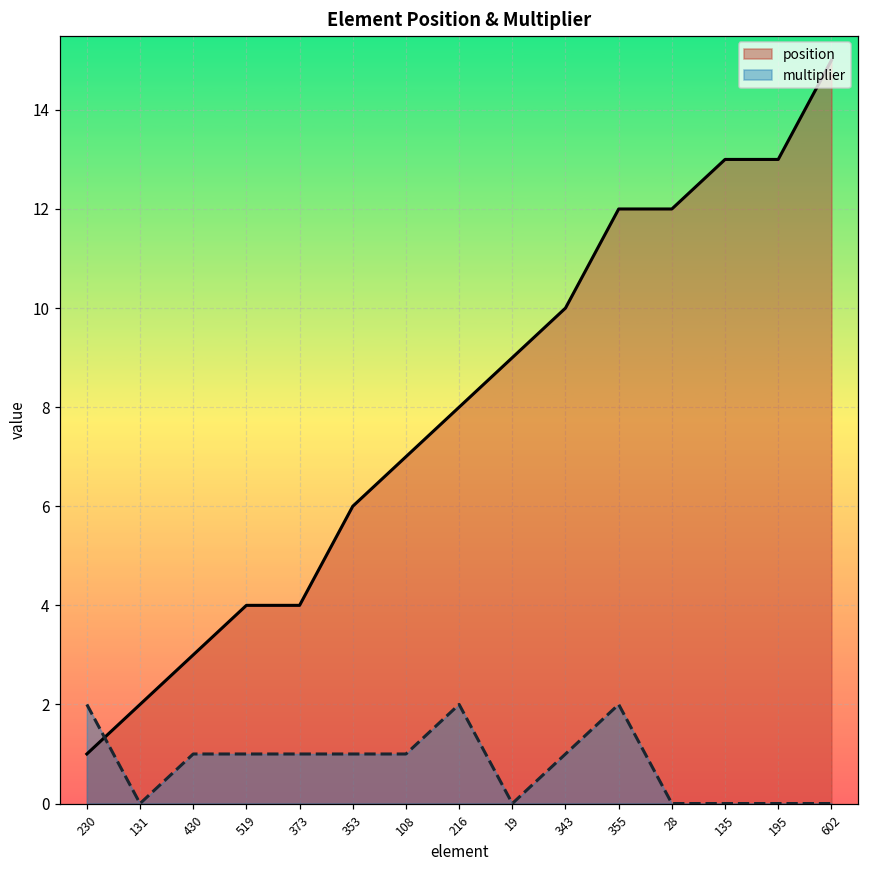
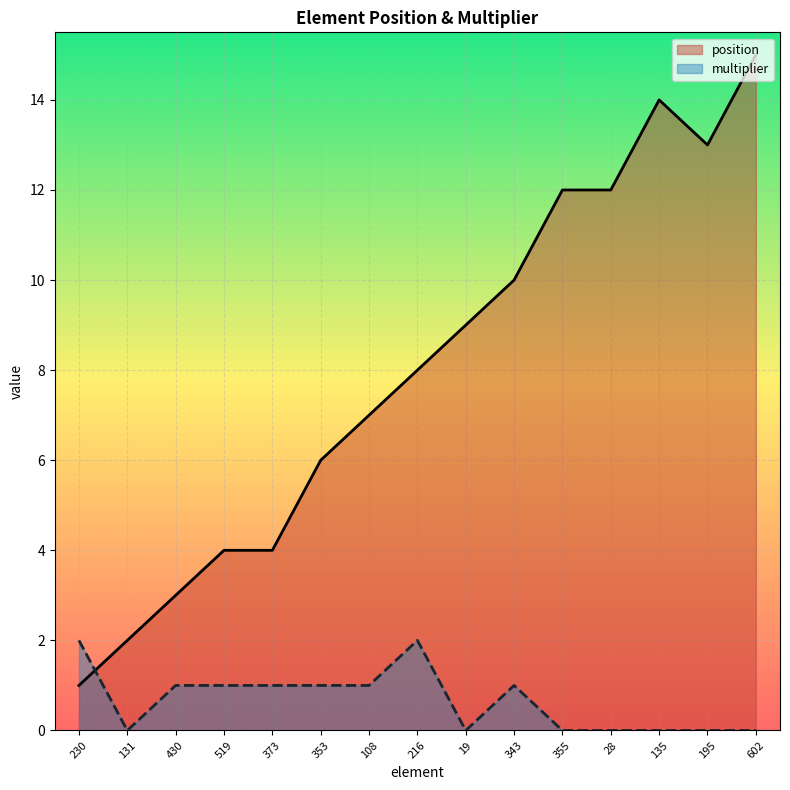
  {
    "position": {
      "230": 1,
      "131": 2,
      "430": 3,
      "519": 4,
      "373": 4,
      "353": 6,
      "108": 7,
      "216": 8,
      "19": 9,
      "343": 10,
      "355": 12,
      "28": 12,
-     "135": 13,
+     "135": 14,
      "195": 13
    },
    "multiplier": {
      "230": 2,
      "131": 0,
      "430": 1,
      "519": 1,
      "373": 1,
      "353": 1,
      "108": 1,
      "216": 2,
      "19": 0,
      "343": 1,
-     "355": 2,
+     "355": 0,
      "28": 0,
      "135": 0,
      "195": 0,
      "602": 0
    }
  }
